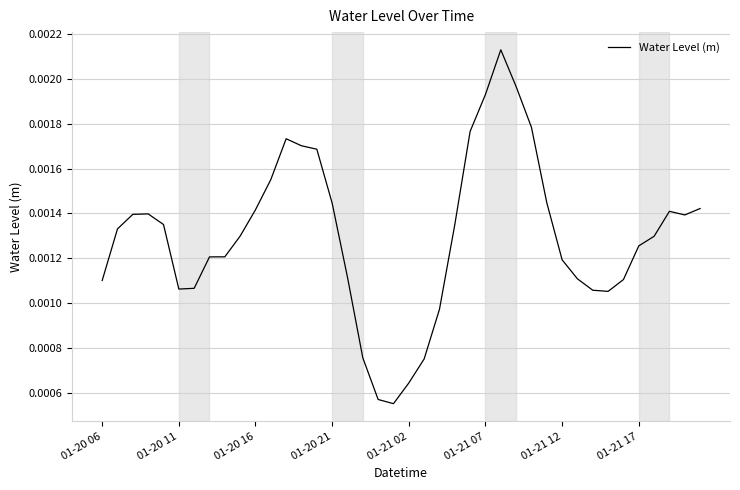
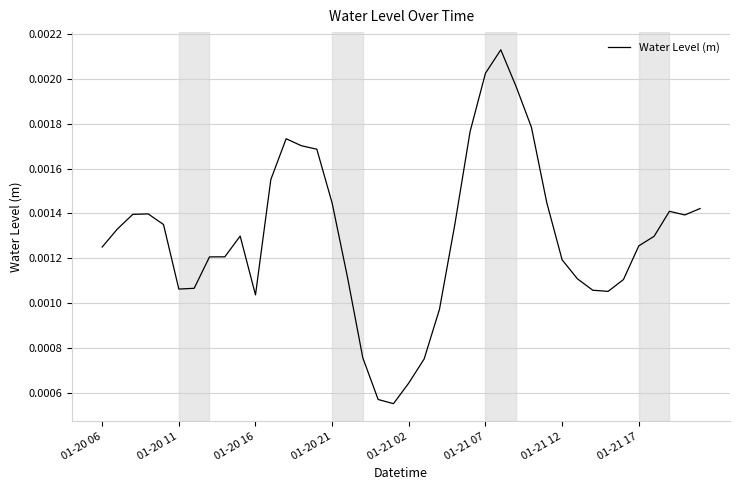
  {
-   "01-20 06": 0.00110,
+   "01-20 06": 0.00125,
    "01-20 11": 0.00106,
-   "01-20 16": 0.00142,
+   "01-20 16": 0.00104,
    "01-20 21": 0.00145,
    "01-21 02": 0.00064,
-   "01-21 07": 0.00193,
+   "01-21 07": 0.00202,
    "01-21 12": 0.00119,
    "01-21 17": 0.00126
  }
